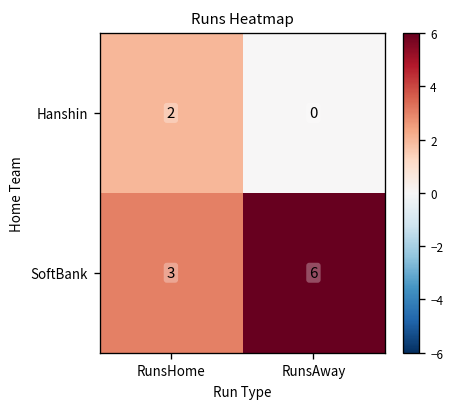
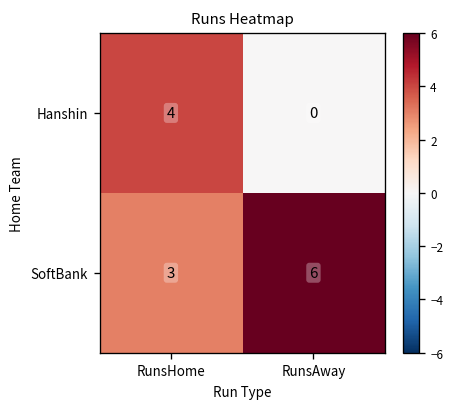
  {
    "Hanshin": {
-     "RunsHome": 2
+     "RunsHome": 4
    }
  }
